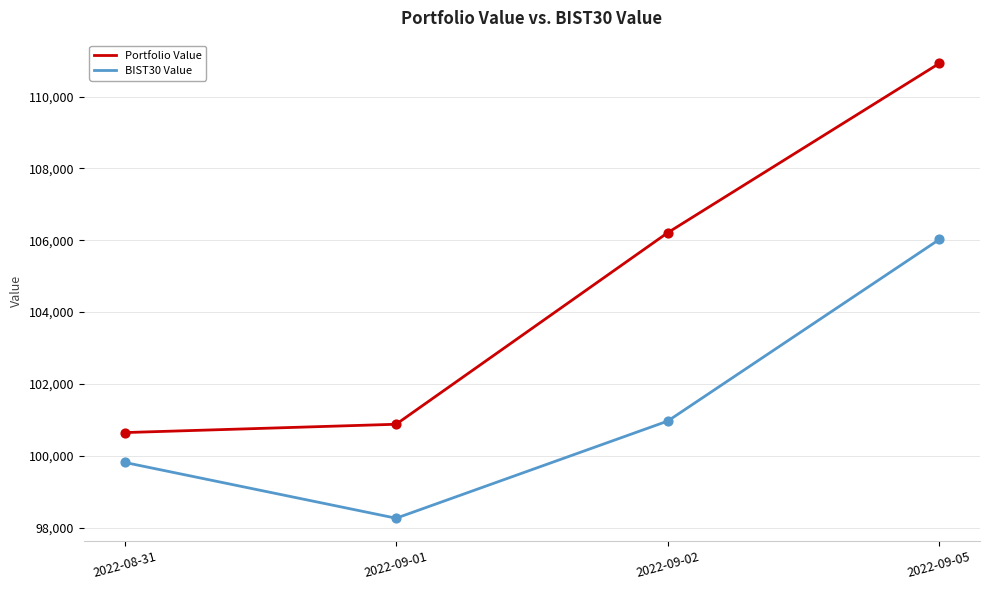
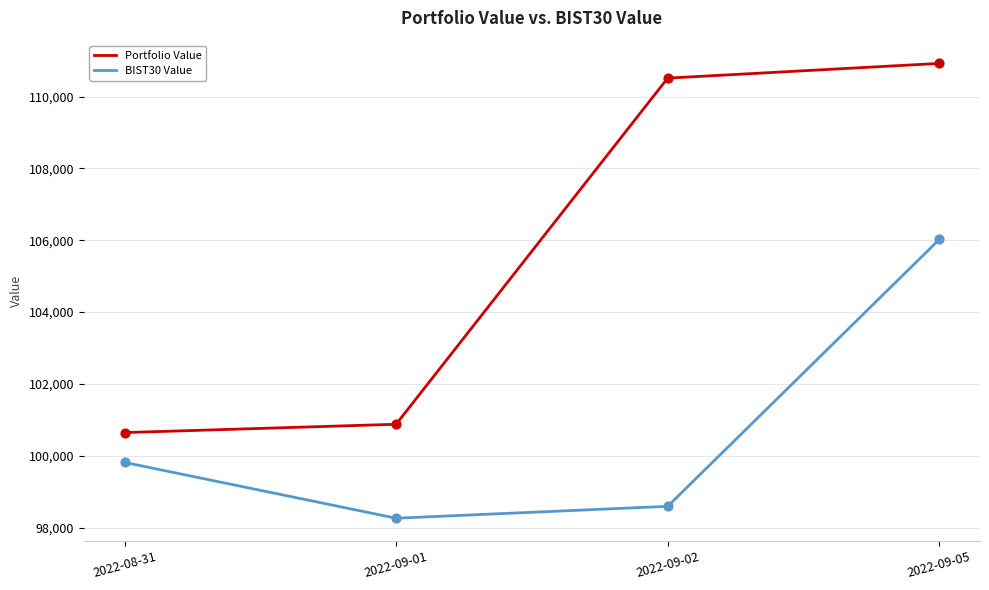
  {
    "Portfolio Value": {
      "2022-08-31": "100,600",
      "2022-09-01": "100,900",
-     "2022-09-02": "106,200",
+     "2022-09-02": "110,500",
      "2022-09-05": "110,900"
    },
    "BIST30 Value": {
      "2022-08-31": "99,800",
      "2022-09-01": "98,300",
-     "2022-09-02": "101,000",
+     "2022-09-02": "98,600",
      "2022-09-05": "106,000"
    }
  }
